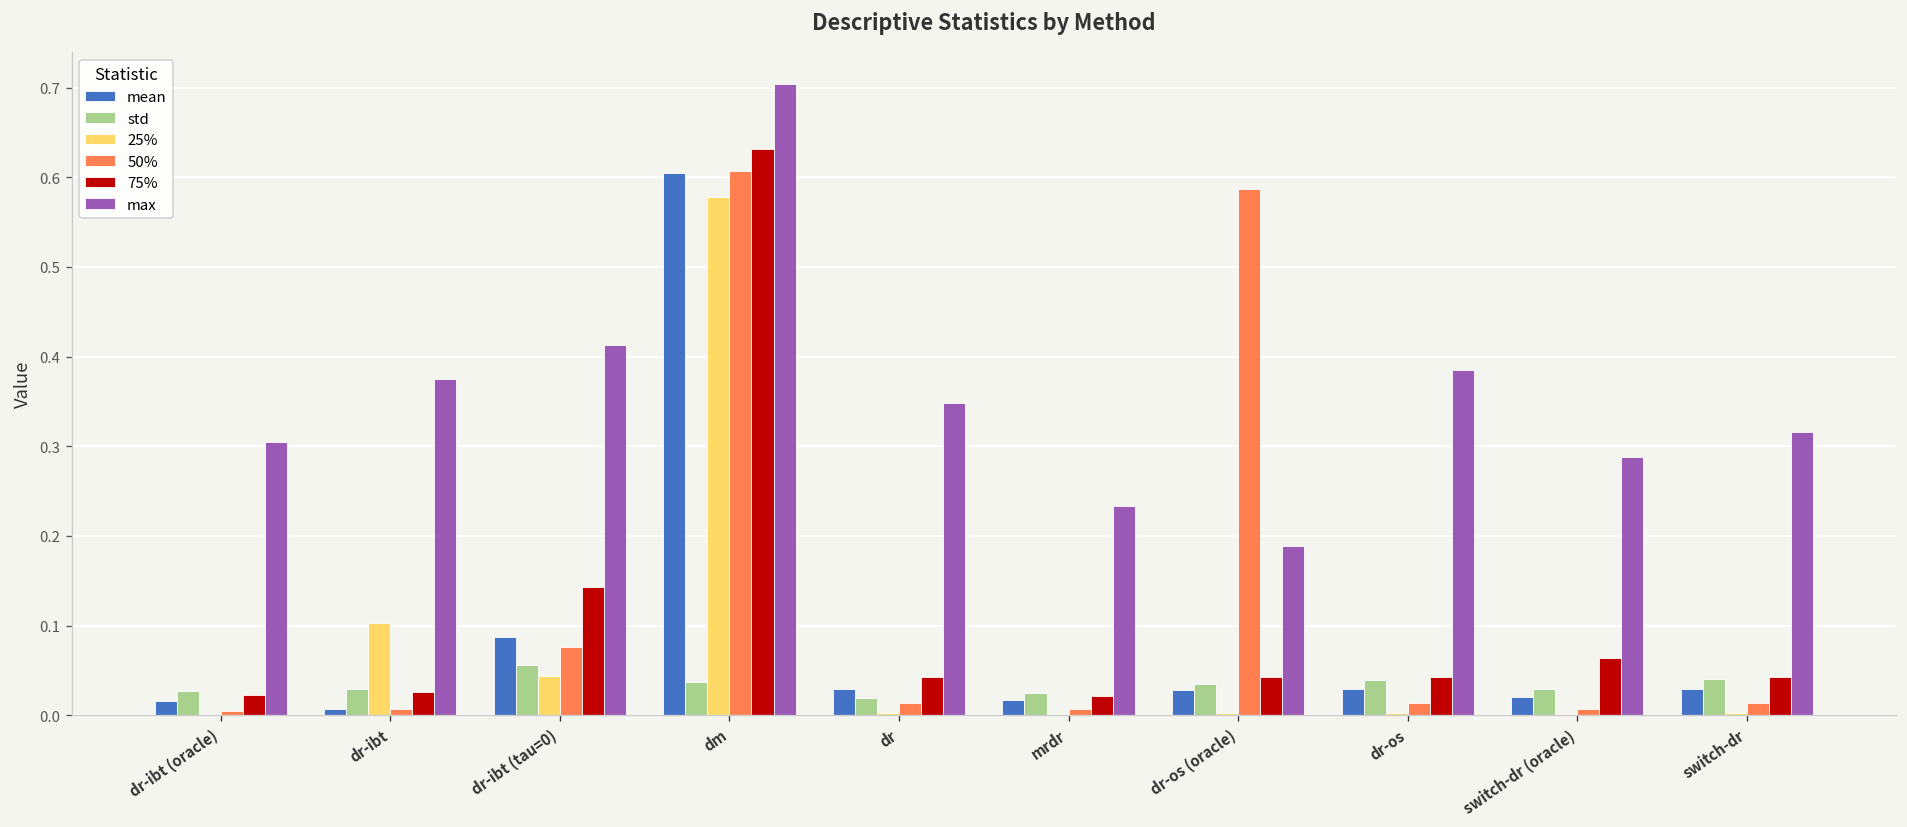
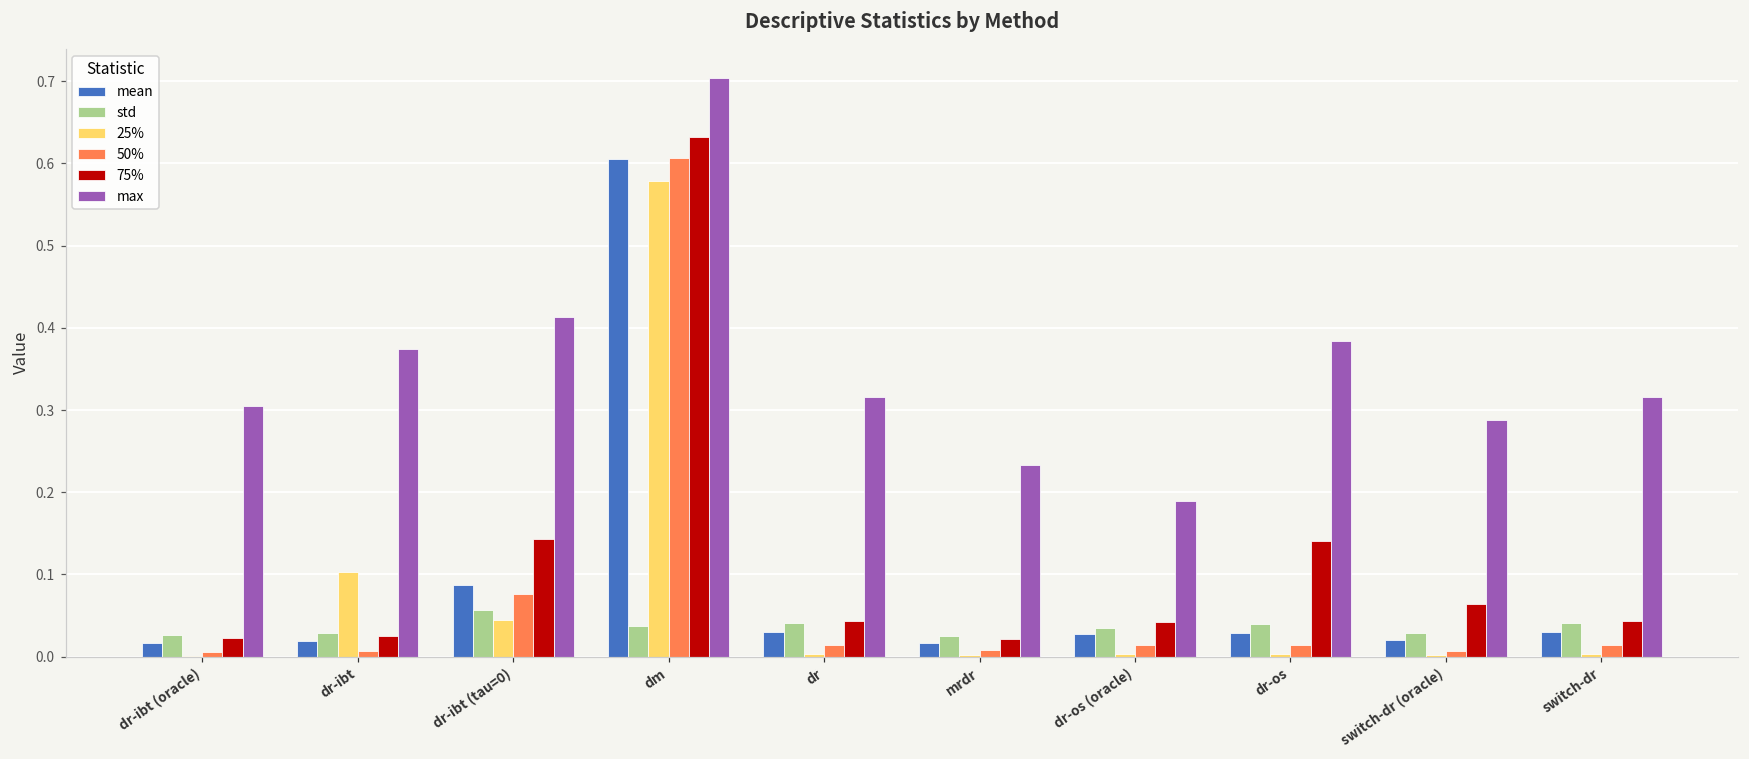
  {
    "mean": {
      "dr-ibt (oracle)": 0.02,
-     "dr-ibt": 0.01,
+     "dr-ibt": 0.02,
      "dr-ibt (tau=0)": 0.09,
      "dm": 0.60,
      "dr": 0.03,
      "mrdr": 0.02,
      "dr-os (oracle)": 0.03,
      "dr-os": 0.03,
      "switch-dr (oracle)": 0.02,
      "switch-dr": 0.03
    },
    "std": {
      "dr-ibt (oracle)": 0.03,
      "dr-ibt": 0.03,
      "dr-ibt (tau=0)": 0.06,
      "dm": 0.04,
-     "dr": 0.02,
+     "dr": 0.04,
      "mrdr": 0.02,
      "dr-os (oracle)": 0.03,
      "dr-os": 0.04,
      "switch-dr (oracle)": 0.03,
      "switch-dr": 0.04
    },
    "25%": {
      "dr-ibt": 0.10,
      "dr-ibt (tau=0)": 0.04,
      "dm": 0.58
    },
    "50%": {
      "dr-ibt (oracle)": 0.00,
      "dr-ibt": 0.01,
      "dr-ibt (tau=0)": 0.08,
      "dm": 0.61,
      "dr": 0.01,
      "mrdr": 0.01,
-     "dr-os (oracle)": 0.59,
+     "dr-os (oracle)": 0.01,
      "dr-os": 0.01,
      "switch-dr (oracle)": 0.01,
      "switch-dr": 0.01
    },
    "75%": {
      "dr-ibt (oracle)": 0.02,
      "dr-ibt": 0.03,
      "dr-ibt (tau=0)": 0.14,
      "dm": 0.63,
      "dr": 0.04,
      "mrdr": 0.02,
      "dr-os (oracle)": 0.04,
-     "dr-os": 0.04,
+     "dr-os": 0.14,
      "switch-dr (oracle)": 0.06,
      "switch-dr": 0.04
    },
    "max": {
      "dr-ibt (oracle)": 0.30,
      "dr-ibt": 0.37,
      "dr-ibt (tau=0)": 0.41,
      "dm": 0.70,
-     "dr": 0.35,
+     "dr": 0.32,
      "mrdr": 0.23,
      "dr-os (oracle)": 0.19,
      "dr-os": 0.38,
      "switch-dr (oracle)": 0.29,
      "switch-dr": 0.32
    }
  }
